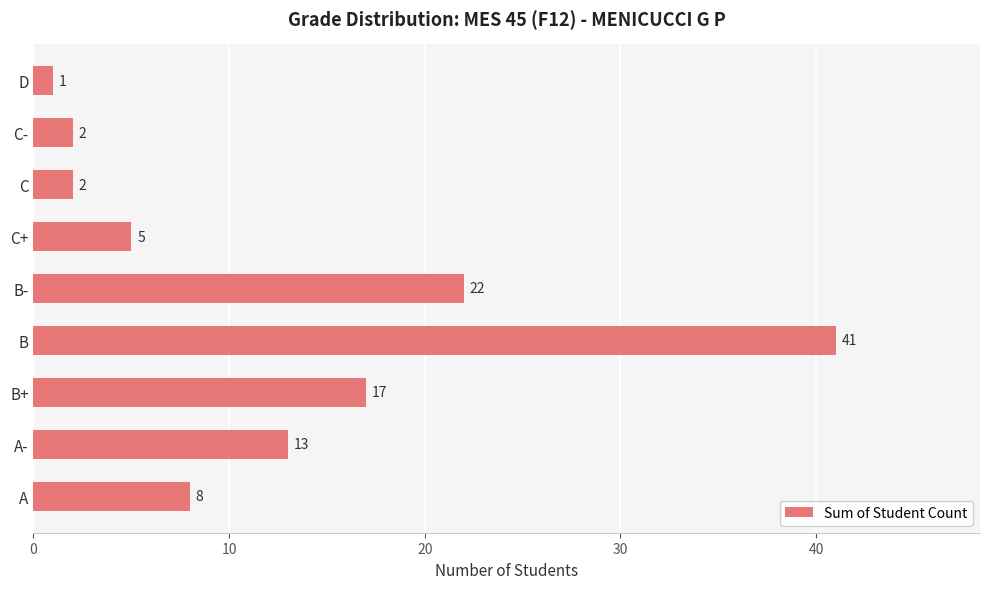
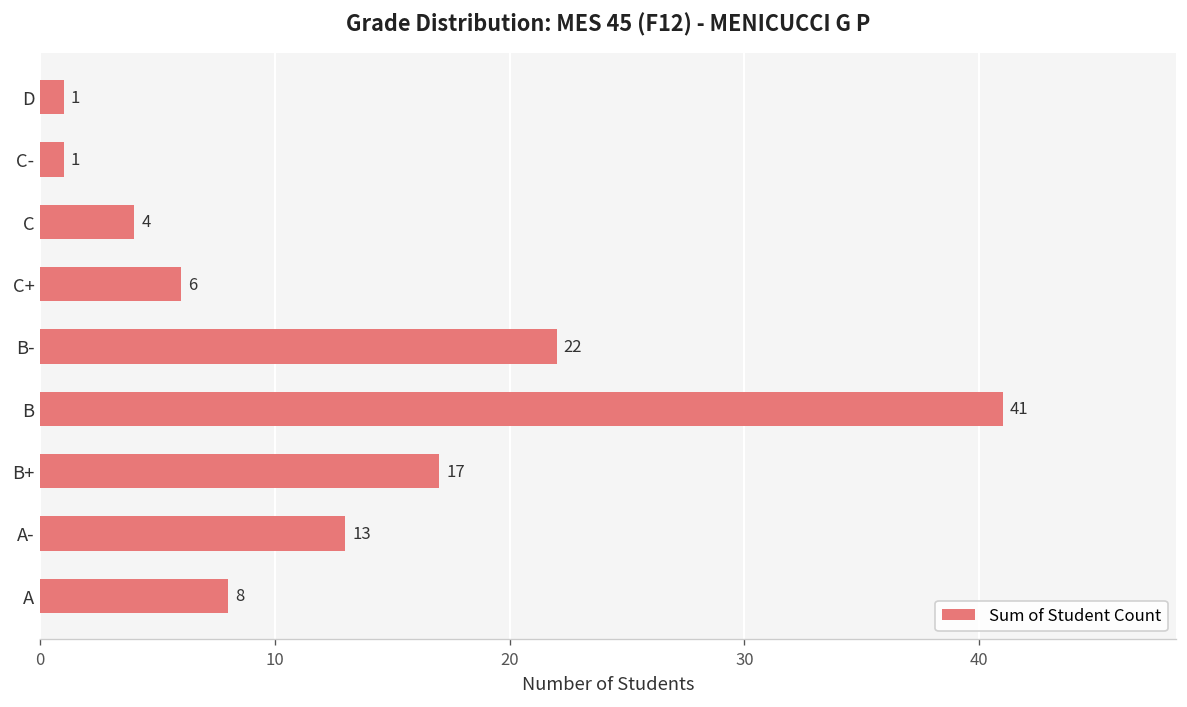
  {
    "D": 1,
-   "C-": 2,
-   "C": 2,
-   "C+": 5,
+   "C-": 1,
+   "C": 4,
+   "C+": 6,
    "B-": 22,
    "B": 41,
    "B+": 17,
    "A-": 13,
    "A": 8
  }
